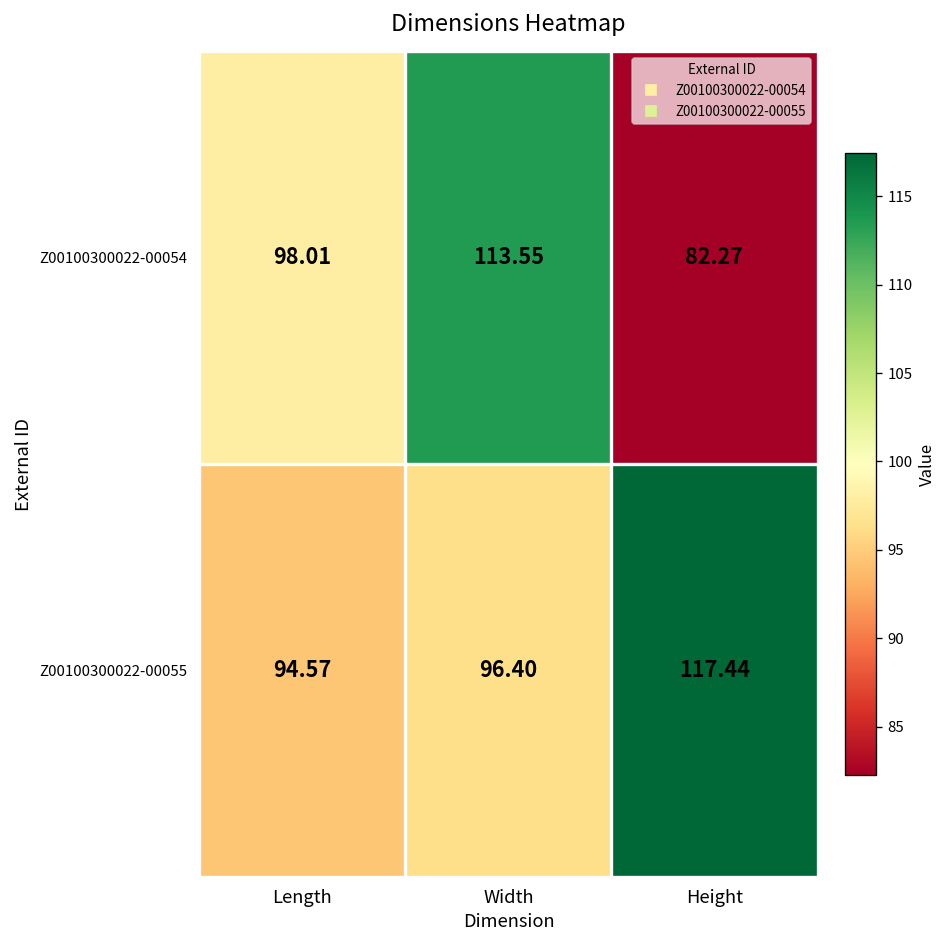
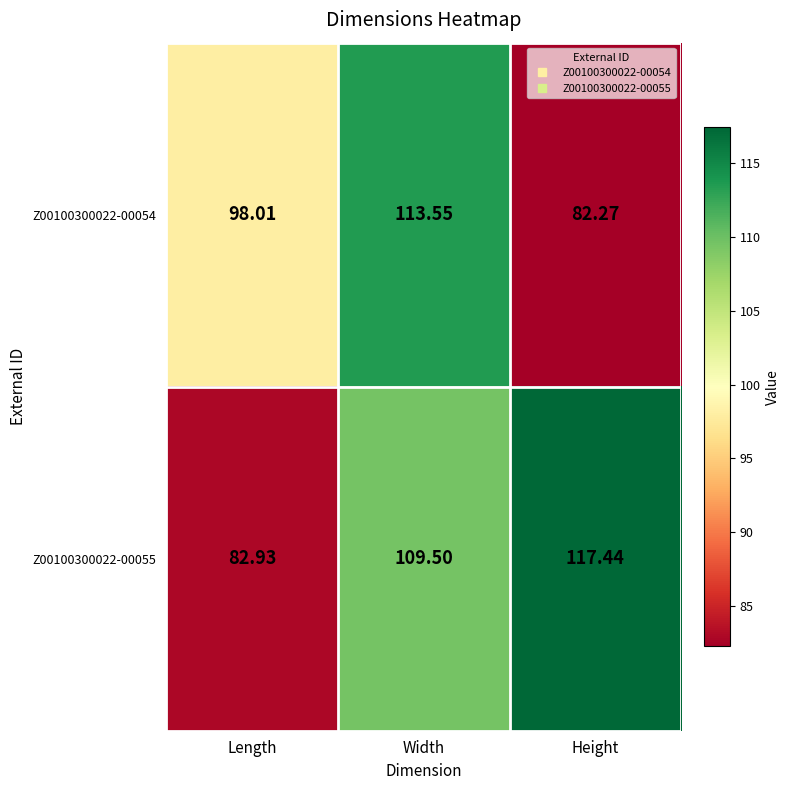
  {
    "Z00100300022-00054": {
      "Length": 98.01,
      "Width": 113.55,
      "Height": 82.27
    },
    "Z00100300022-00055": {
-     "Length": 94.57,
-     "Width": 96.40,
+     "Length": 82.93,
+     "Width": 109.50,
      "Height": 117.44
    }
  }
